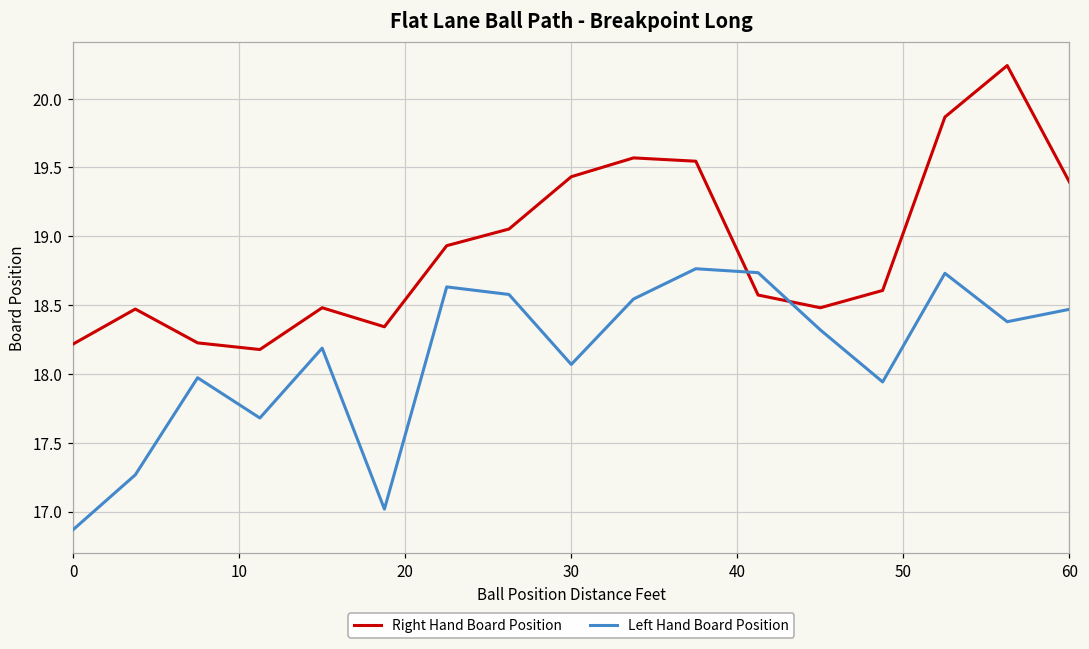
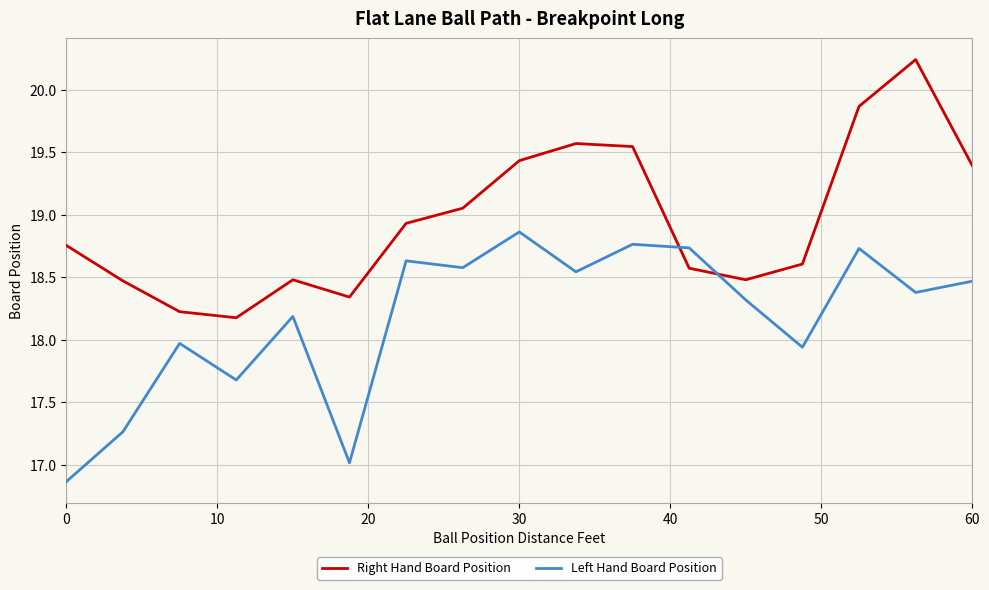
  {
    "Right Hand Board Position": {
-     "0": 18.22,
+     "0": 18.75,
      "30": 19.43,
      "60": 19.39
    },
    "Left Hand Board Position": {
      "0": 16.87,
-     "30": 18.07,
+     "30": 18.86,
      "60": 18.47
    }
  }
